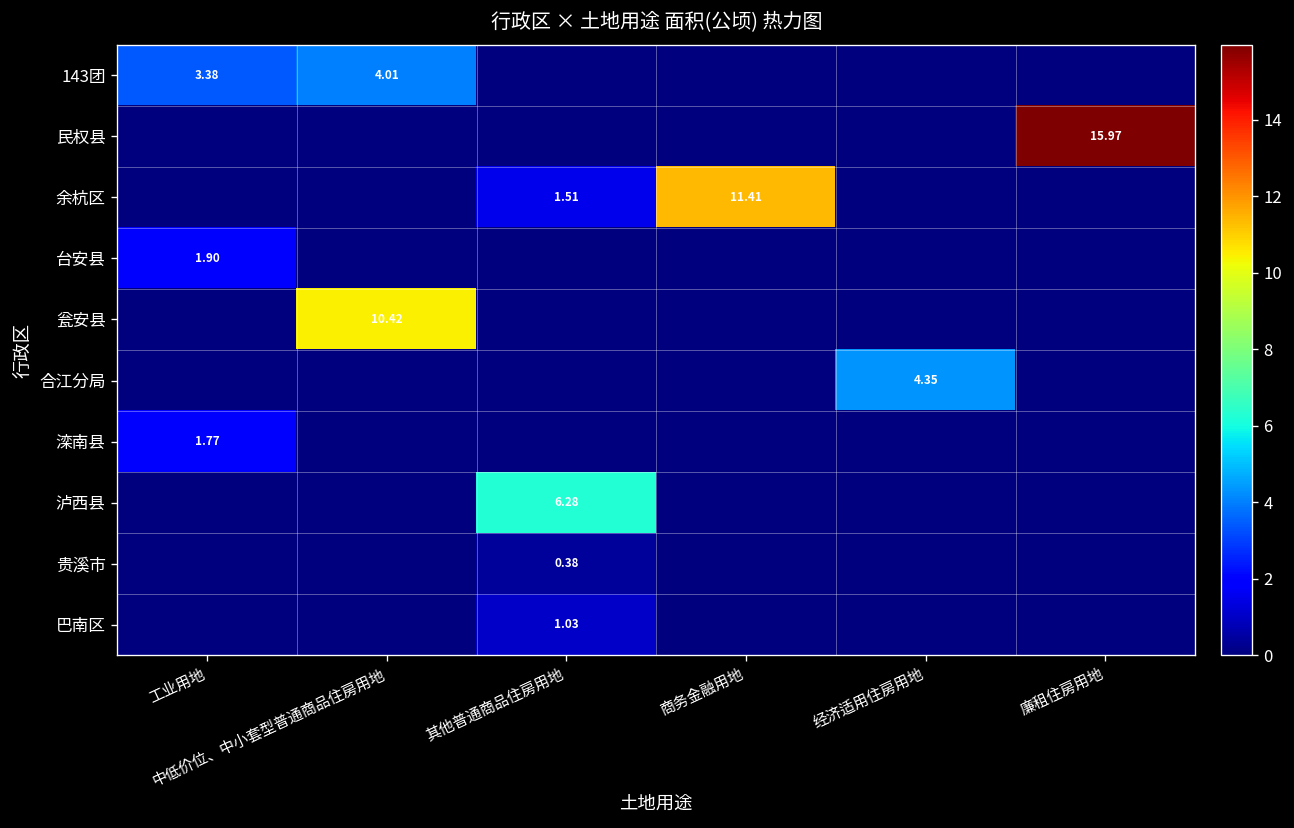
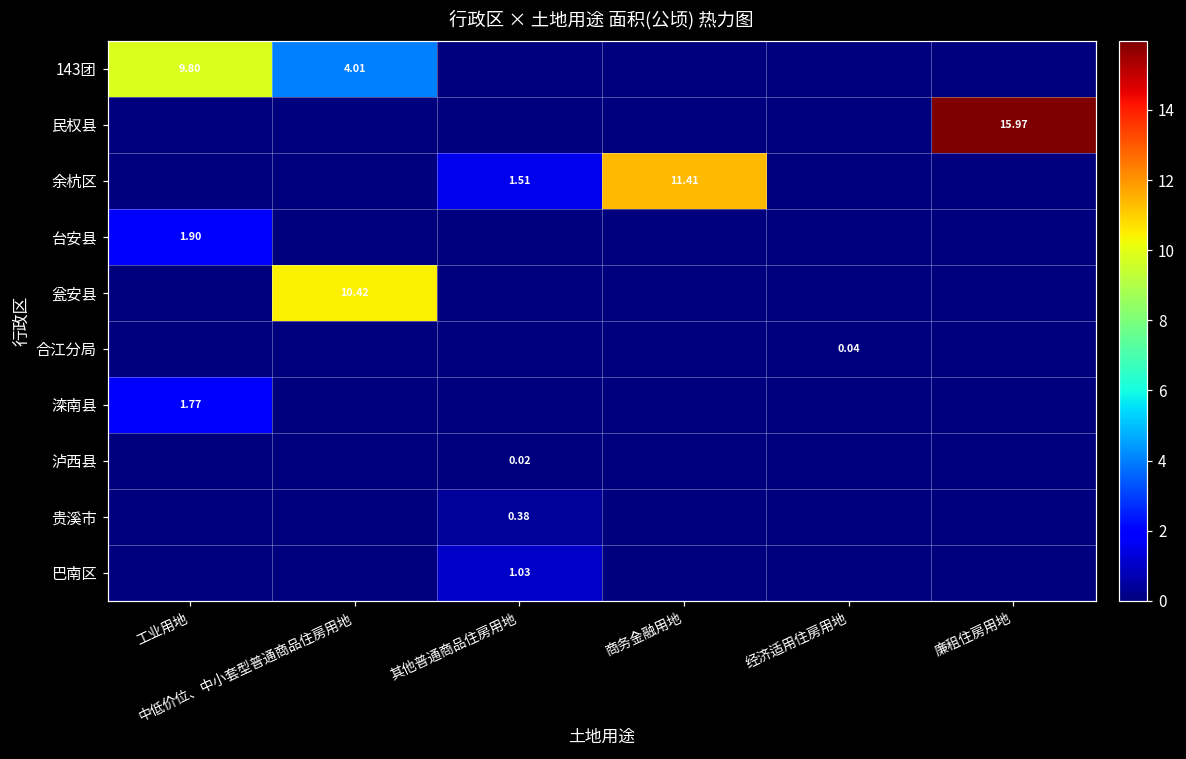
  {
    "143团": {
-     "工业用地": 3.38,
+     "工业用地": 9.80,
      "中低价位、中小套型普通商品住房用地": 4.01
    },
    "民权县": {
      "廉租住房用地": 15.97
    },
    "余杭区": {
      "其他普通商品住房用地": 1.51,
      "商务金融用地": 11.41
    },
    "台安县": {
      "工业用地": 1.90
    },
    "瓮安县": {
      "中低价位、中小套型普通商品住房用地": 10.42
    },
    "合江分局": {
-     "经济适用住房用地": 4.35
+     "经济适用住房用地": 0.04
    },
    "滦南县": {
      "工业用地": 1.77
    },
    "泸西县": {
-     "其他普通商品住房用地": 6.28
+     "其他普通商品住房用地": 0.02
    },
    "贵溪市": {
      "其他普通商品住房用地": 0.38
    },
    "巴南区": {
      "其他普通商品住房用地": 1.03
    }
  }
